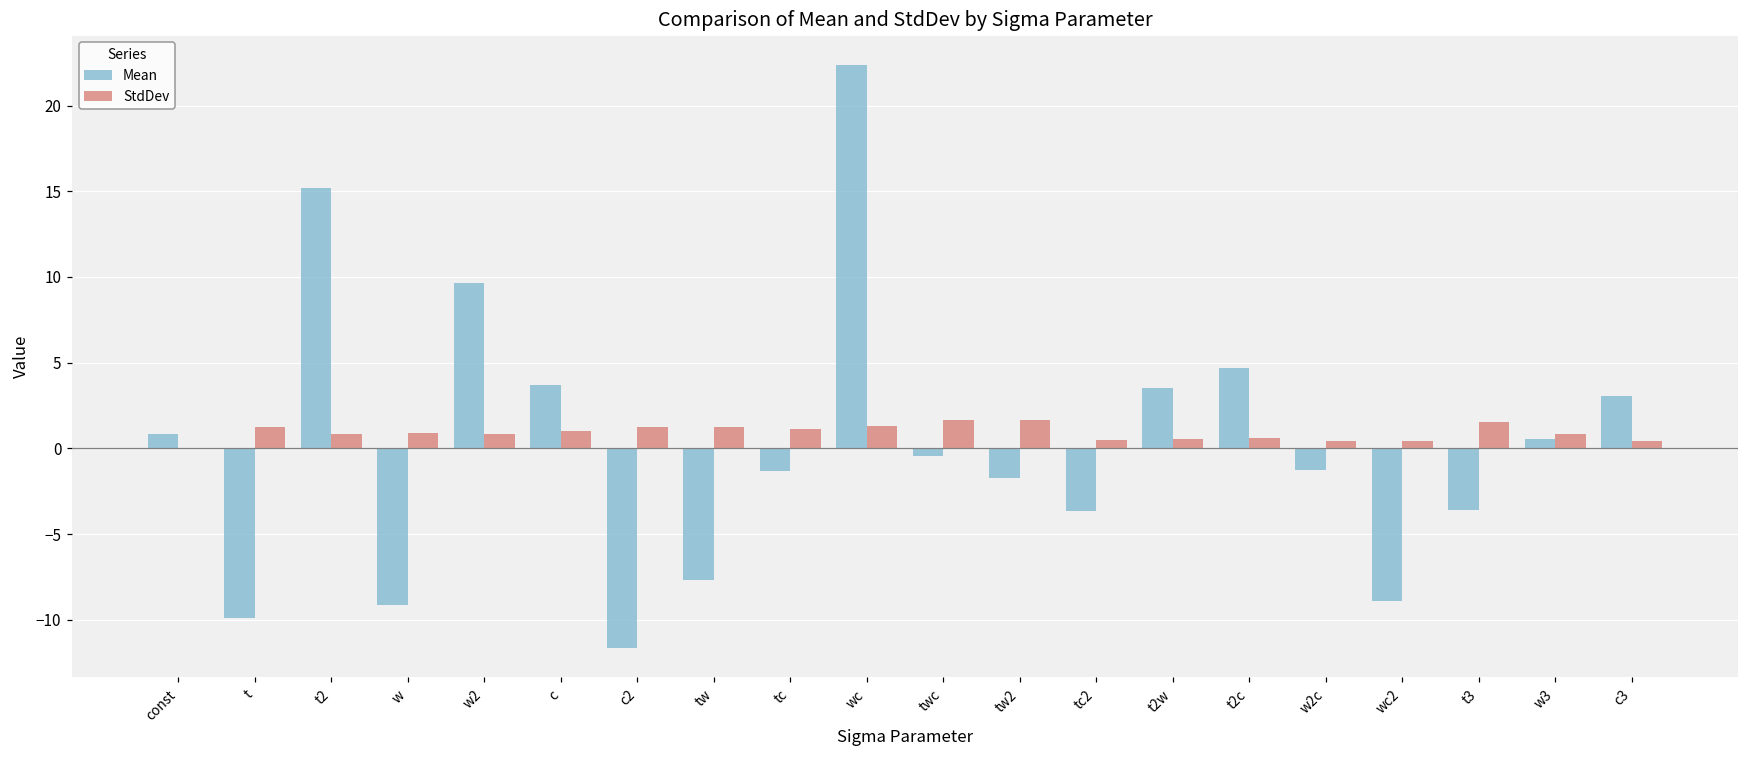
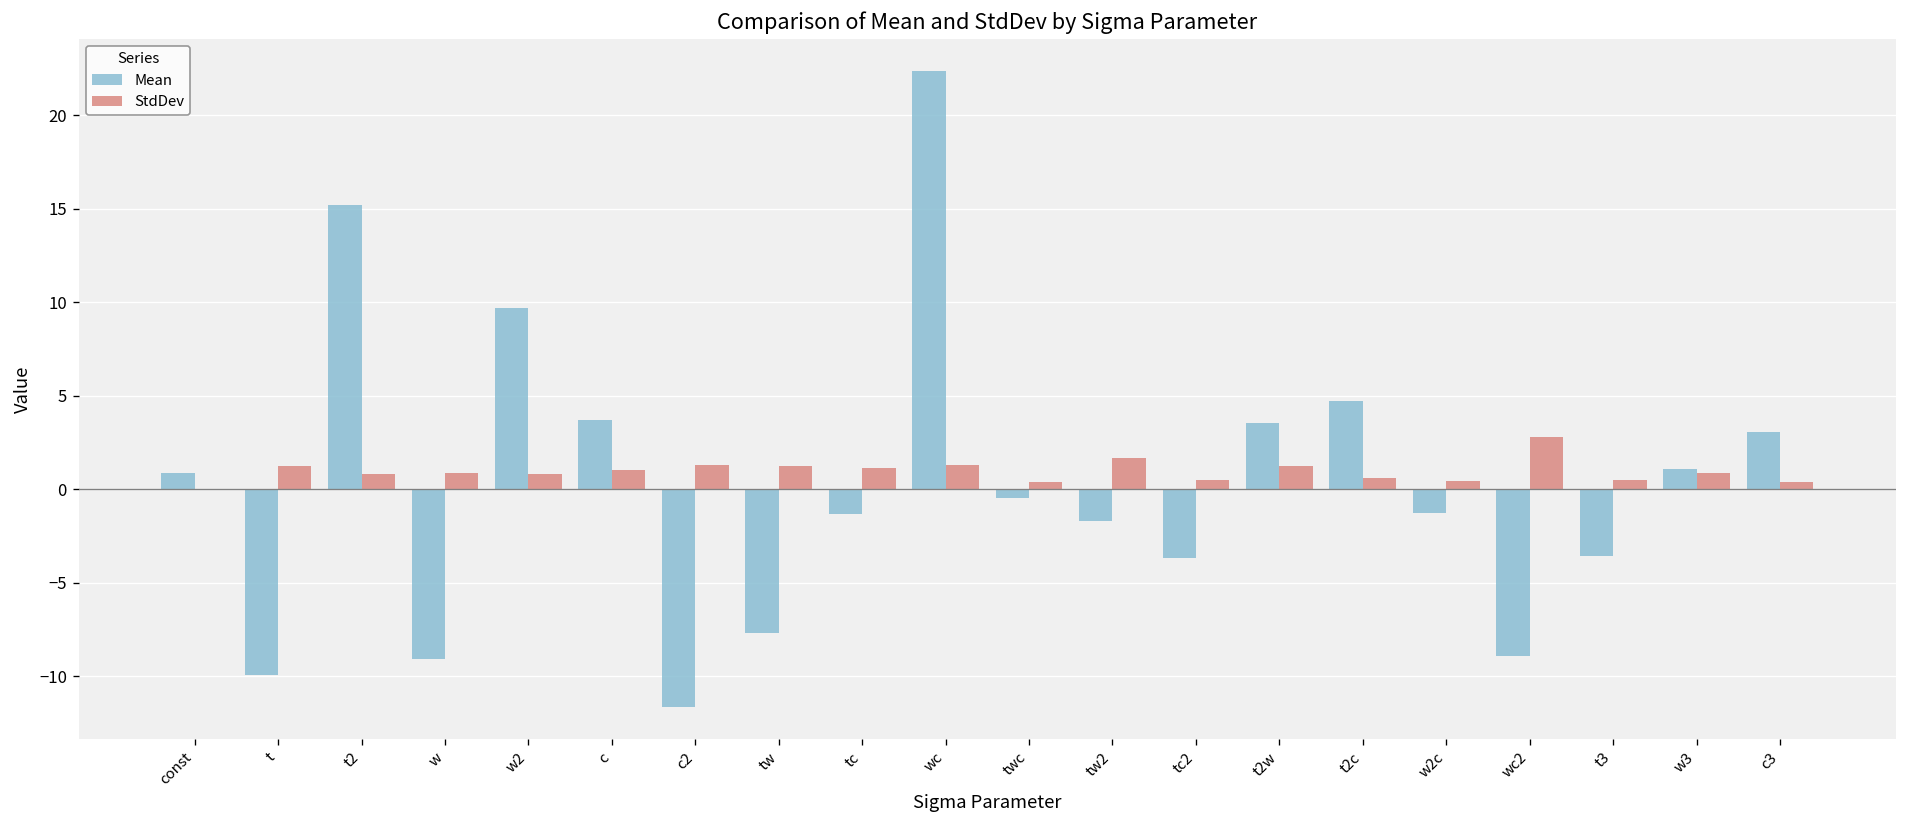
  {
    "Mean": {
      "const": 0.8,
      "t": -9.9,
      "t2": 15.2,
      "w": -9.1,
      "w2": 9.7,
      "c": 3.7,
      "c2": -11.7,
      "tw": -7.7,
      "tc": -1.3,
      "wc": 22.4,
      "twc": -0.5,
      "tw2": -1.7,
      "tc2": -3.7,
      "t2w": 3.5,
      "t2c": 4.7,
      "w2c": -1.3,
      "wc2": -8.9,
      "t3": -3.6,
-     "w3": 0.6,
+     "w3": 1.1,
      "c3": 3.1
    },
    "StdDev": {
      "t": 1.3,
      "t2": 0.8,
      "w": 0.9,
      "w2": 0.8,
      "c": 1.0,
      "c2": 1.3,
      "tw": 1.2,
      "tc": 1.1,
      "wc": 1.3,
-     "twc": 1.7,
+     "twc": 0.4,
      "tw2": 1.7,
      "tc2": 0.5,
-     "t2w": 0.6,
+     "t2w": 1.2,
      "t2c": 0.6,
      "w2c": 0.4,
-     "wc2": 0.4,
-     "t3": 1.5,
+     "wc2": 2.8,
+     "t3": 0.5,
      "w3": 0.8,
      "c3": 0.4
    }
  }
